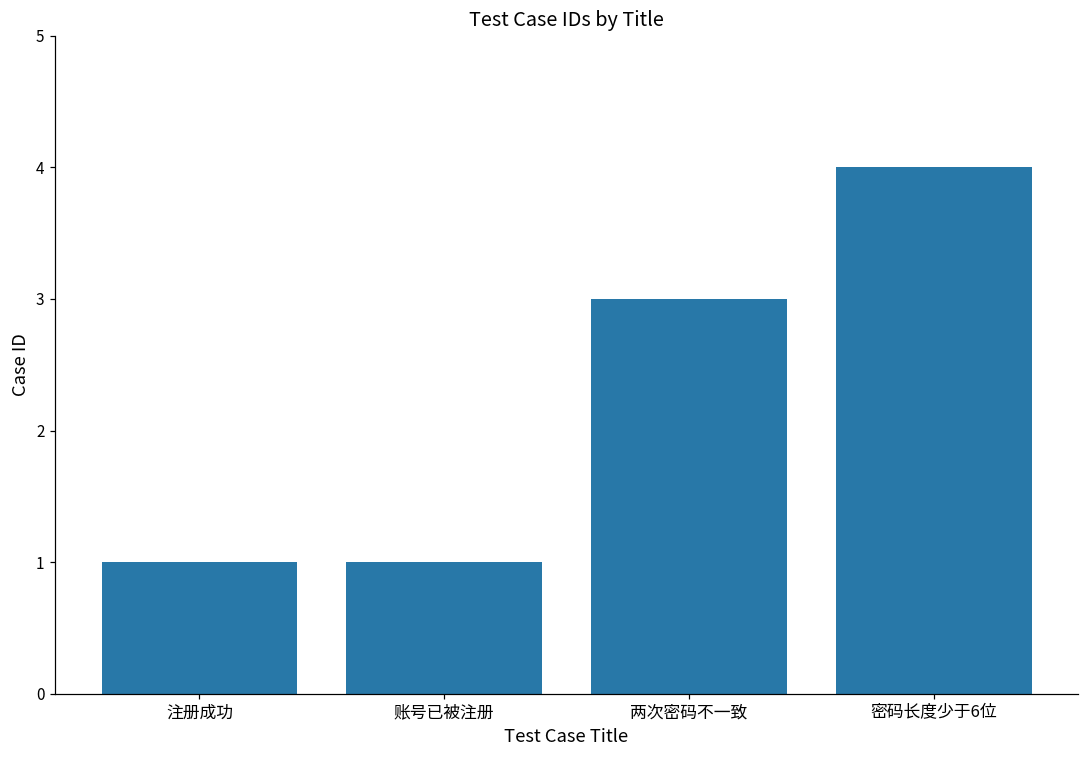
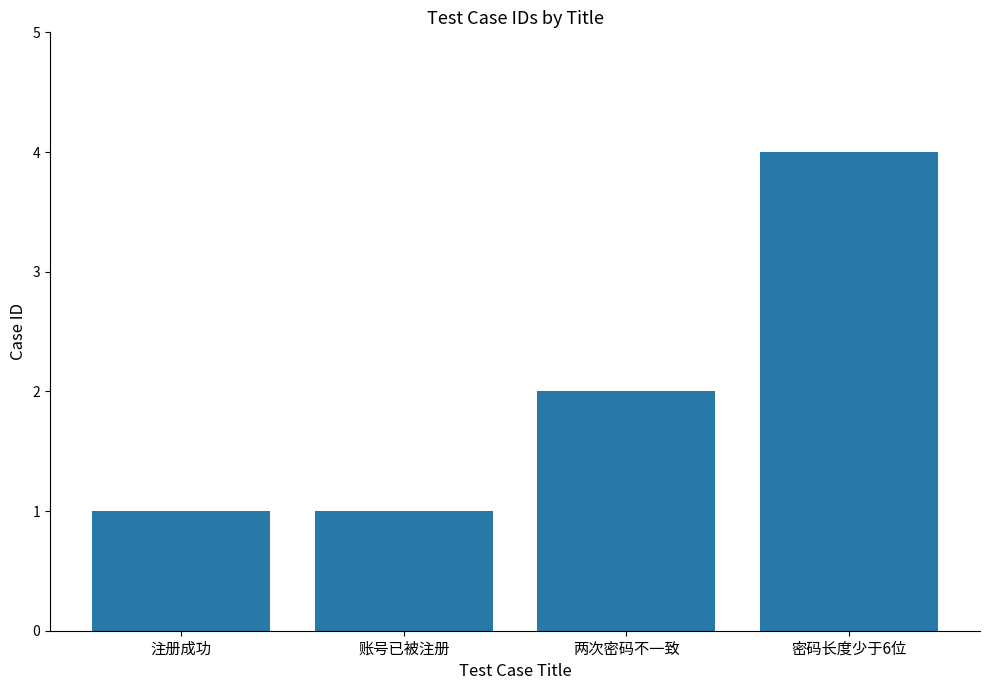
  {
    "注册成功": 1,
    "账号已被注册": 1,
-   "两次密码不一致": 3,
+   "两次密码不一致": 2,
    "密码长度少于6位": 4
  }
